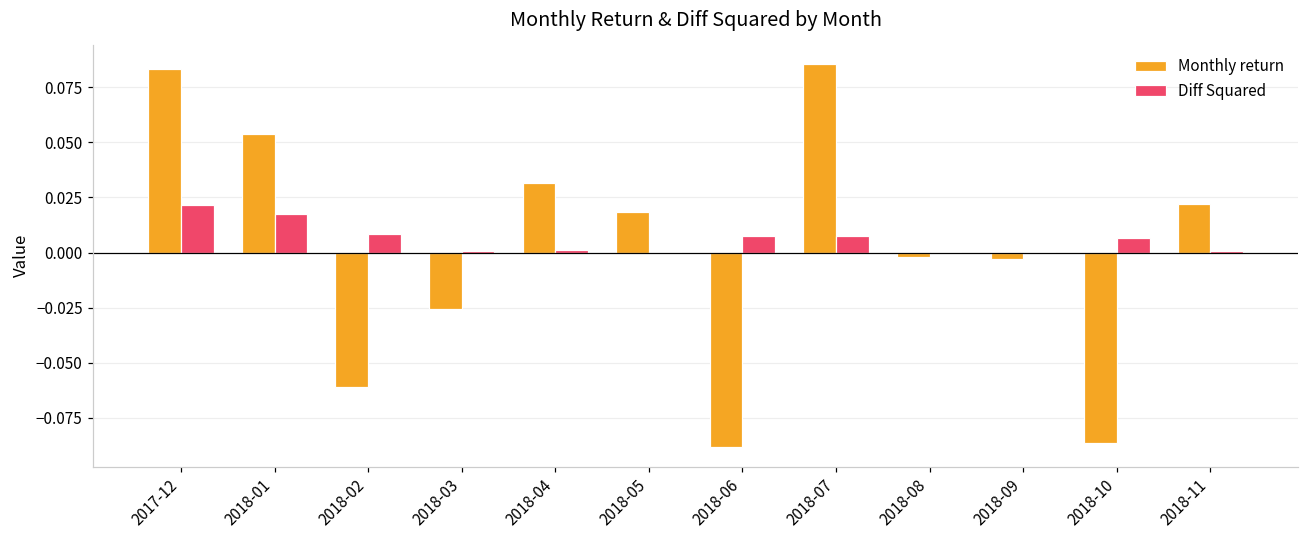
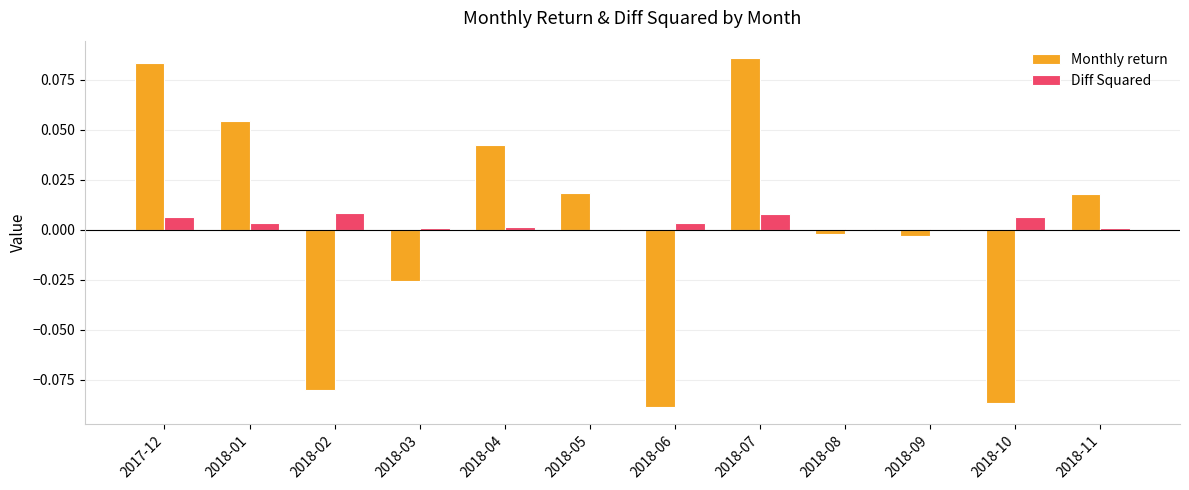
  {
    "Monthly return": {
      "2017-12": 0.083,
      "2018-01": 0.054,
-     "2018-02": -0.061,
+     "2018-02": -0.080,
      "2018-03": -0.026,
-     "2018-04": 0.032,
+     "2018-04": 0.043,
      "2018-05": 0.018,
      "2018-06": -0.089,
      "2018-07": 0.086,
      "2018-08": -0.002,
      "2018-09": -0.003,
      "2018-10": -0.087,
-     "2018-11": 0.022
+     "2018-11": 0.018
    },
    "Diff Squared": {
-     "2017-12": 0.021,
-     "2018-01": 0.017,
+     "2017-12": 0.006,
+     "2018-01": 0.003,
      "2018-02": 0.008,
-     "2018-06": 0.008,
+     "2018-06": 0.003,
      "2018-07": 0.008,
      "2018-10": 0.006
    }
  }
